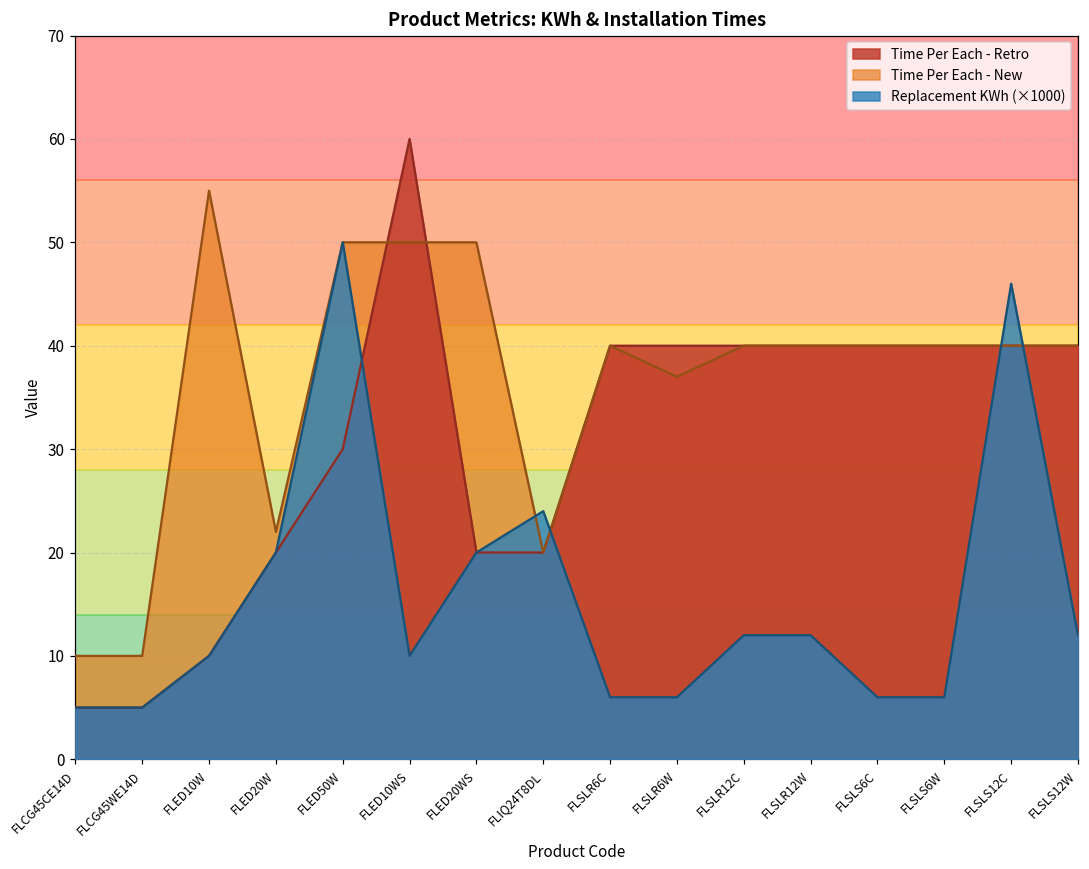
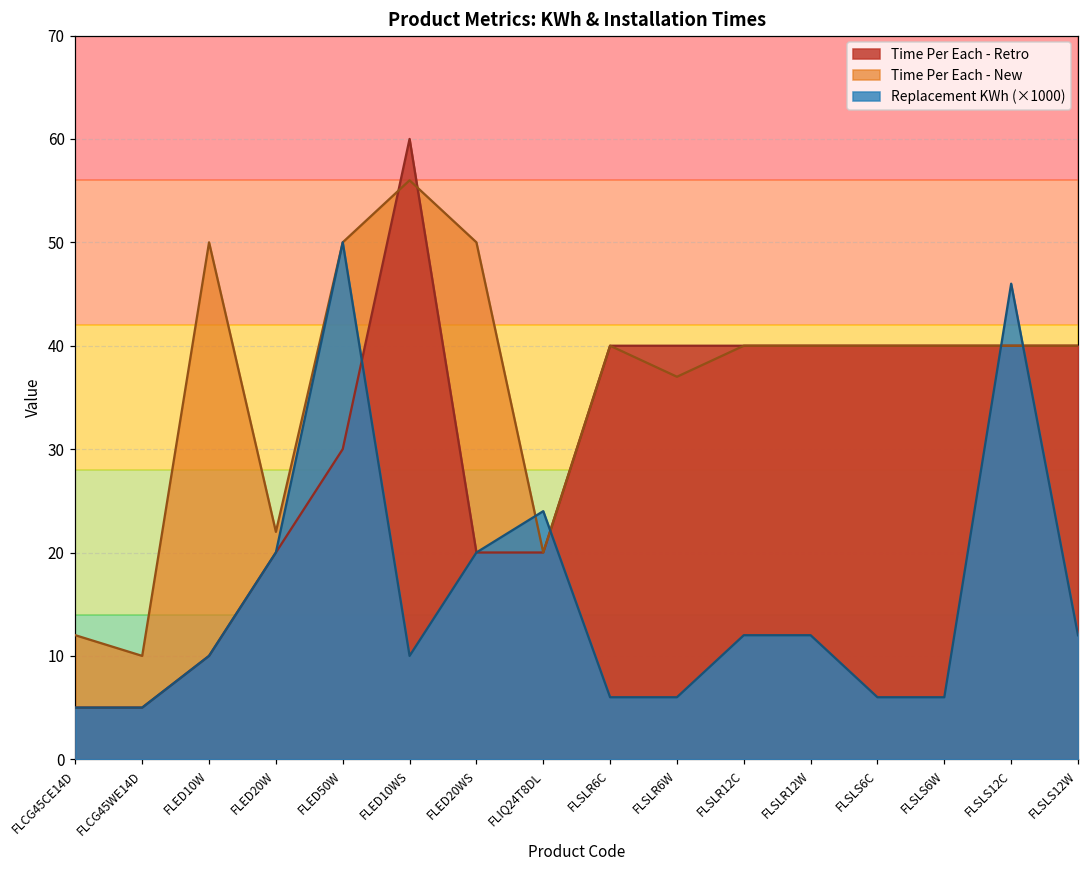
  {
    "Time Per Each - Retro": {
      "FLED50W": 30,
      "FLED10WS": 60,
      "FLSLR6W": 40
    },
    "Time Per Each - New": {
-     "FLCG45CE14D": 10,
+     "FLCG45CE14D": 12,
      "FLCG45WE14D": 10,
-     "FLED10W": 55,
+     "FLED10W": 50,
      "FLED20W": 22,
-     "FLED10WS": 50,
+     "FLED10WS": 56,
      "FLED20WS": 50,
      "FLSLR6W": 37
    },
    "Replacement KWh (×1000)": {
      "FLED10WS": 10,
      "FLIQ24T8DL": 24,
      "FLSLR6C": 6,
      "FLSLR6W": 6,
      "FLSLR12C": 12,
      "FLSLR12W": 12,
      "FLSLS6C": 6,
      "FLSLS6W": 6,
      "FLSLS12C": 46,
      "FLSLS12W": 12
    }
  }
